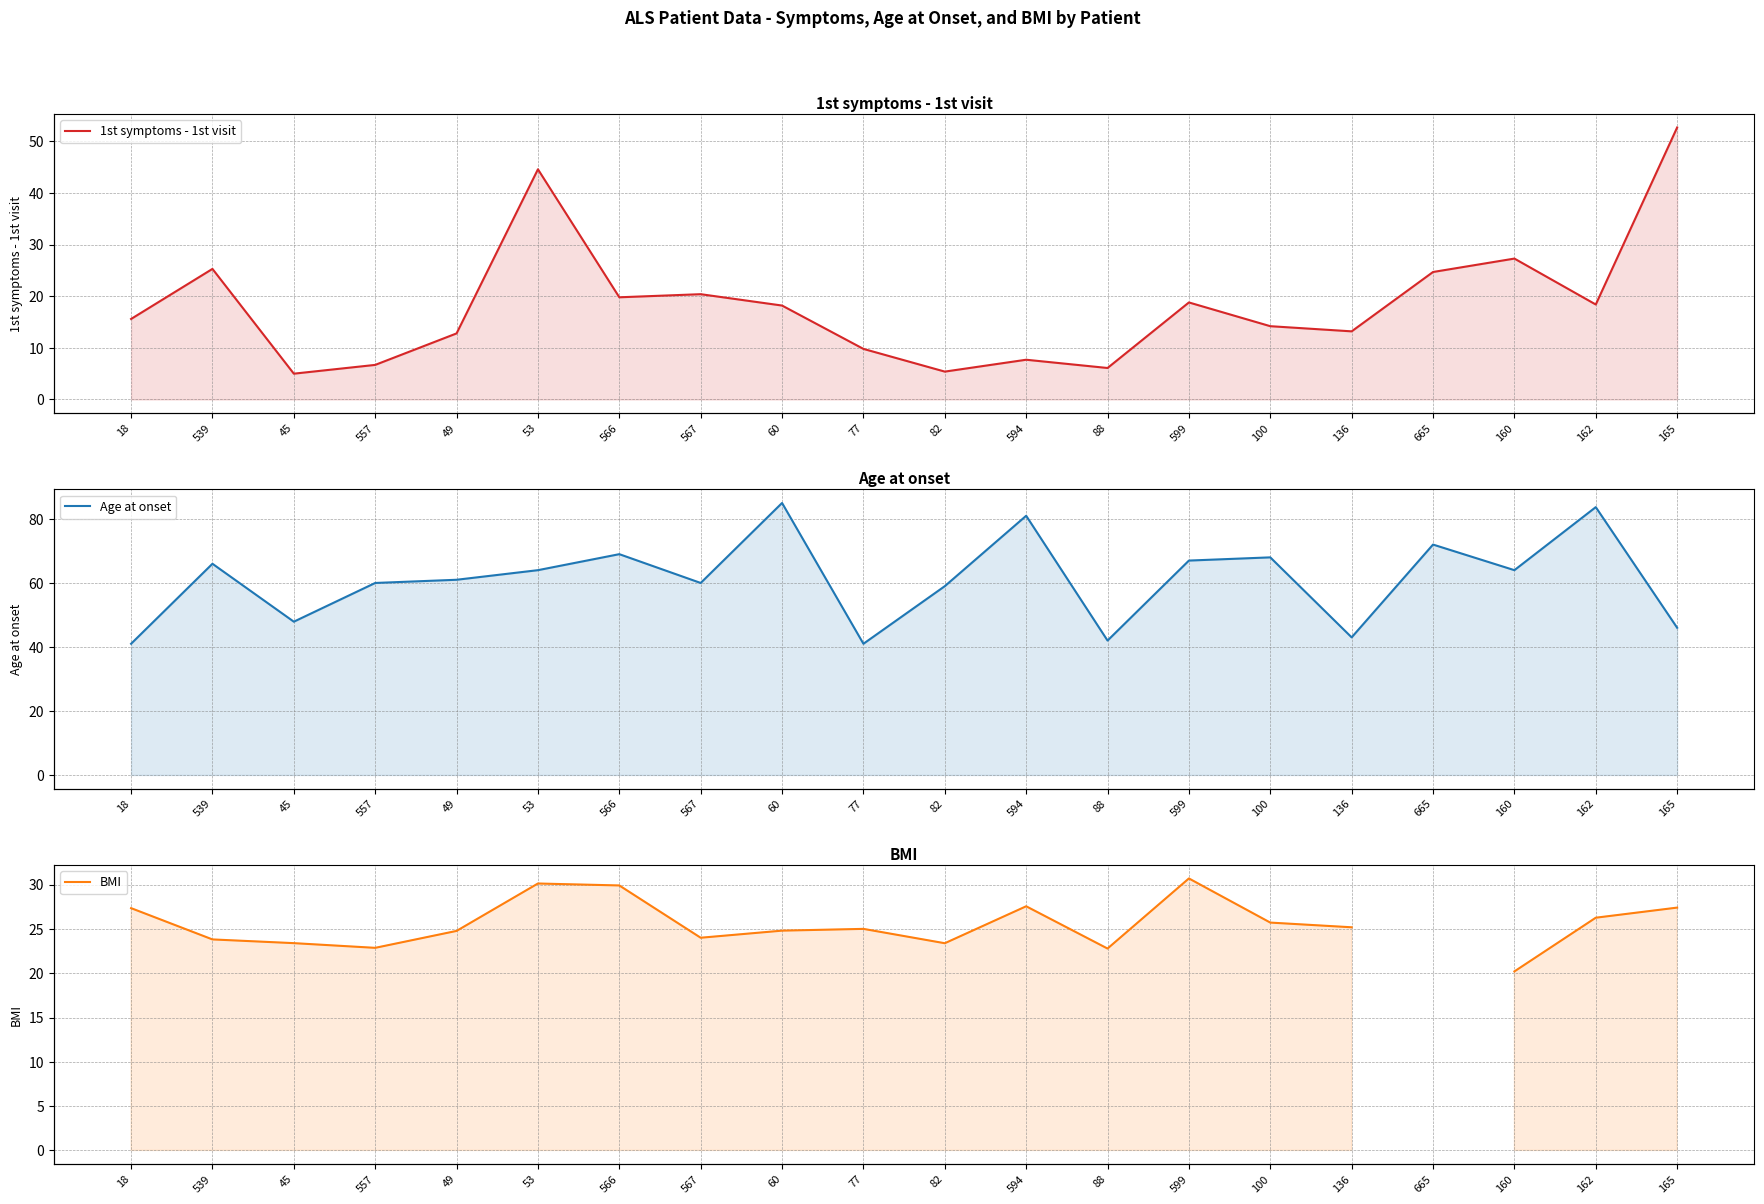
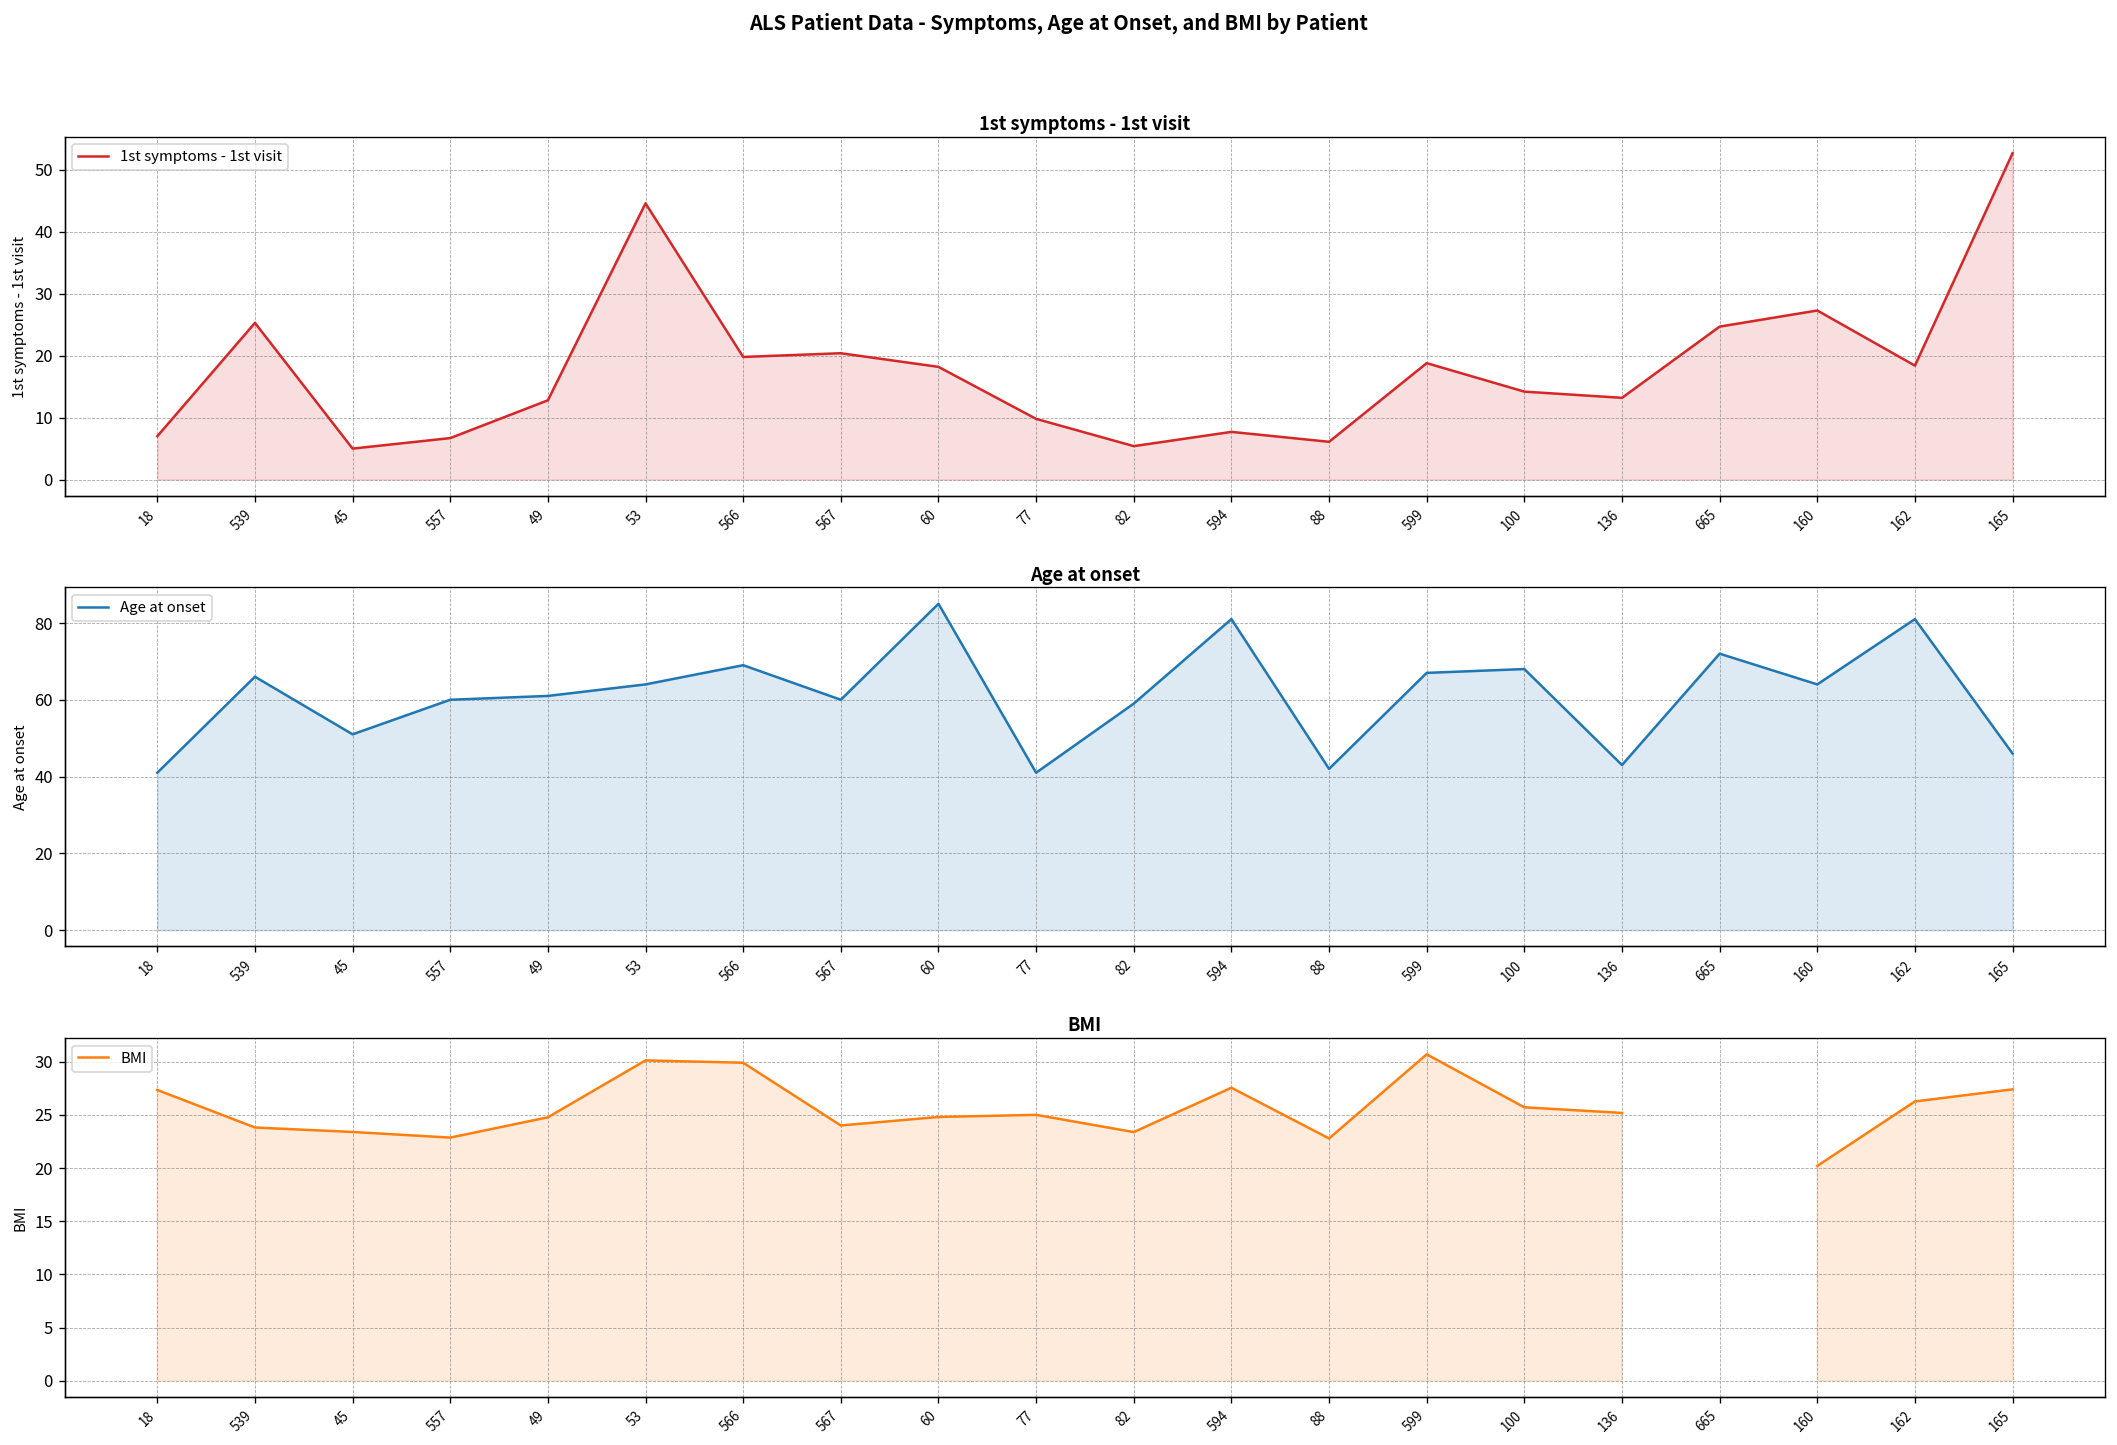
  {
    "1st symptoms - 1st visit": {
-     "18": 16,
+     "18": 7,
      "539": 25,
      "45": 5,
      "557": 7,
      "49": 13,
      "53": 45,
      "566": 20,
      "567": 20,
      "60": 18,
      "77": 10,
      "82": 5,
      "594": 8,
      "88": 6,
      "599": 19,
      "100": 14,
      "136": 13,
      "665": 25,
      "160": 27,
      "162": 18,
      "165": 53
    },
    "Age at onset": {
      "18": 41,
      "539": 66,
-     "45": 48,
+     "45": 51,
      "557": 60,
      "49": 61,
      "53": 64,
      "566": 69,
      "567": 60,
      "60": 85,
      "77": 41,
      "82": 59,
      "594": 81,
      "88": 42,
      "599": 67,
      "100": 68,
      "136": 43,
      "665": 72,
      "160": 64,
-     "162": 84,
+     "162": 81,
      "165": 46
    },
    "BMI": {
      "18": 27,
      "539": 24,
      "45": 23,
      "557": 23,
      "49": 25,
      "53": 30,
      "566": 30,
      "567": 24,
      "60": 25,
      "77": 25,
      "82": 23,
      "594": 28,
      "88": 23,
      "599": 31,
      "100": 26,
      "136": 25,
      "160": 20,
      "162": 26,
      "165": 27
    }
  }
